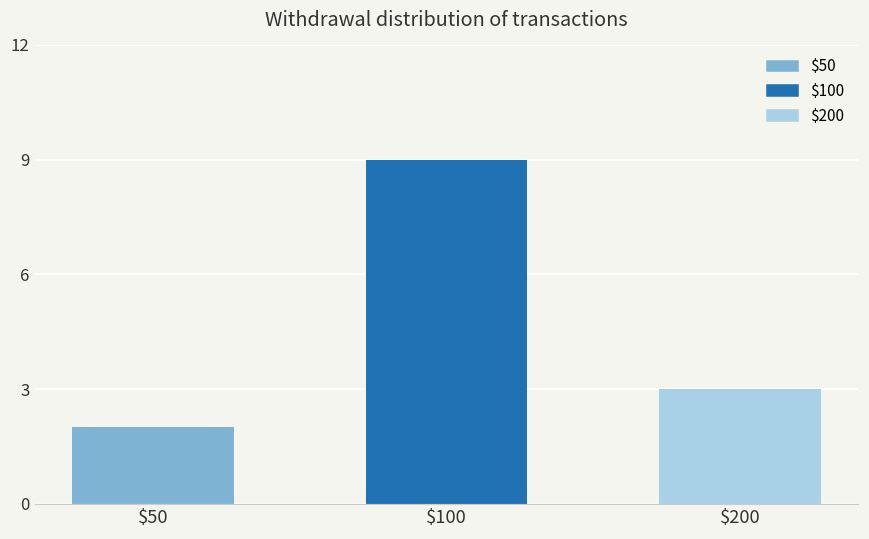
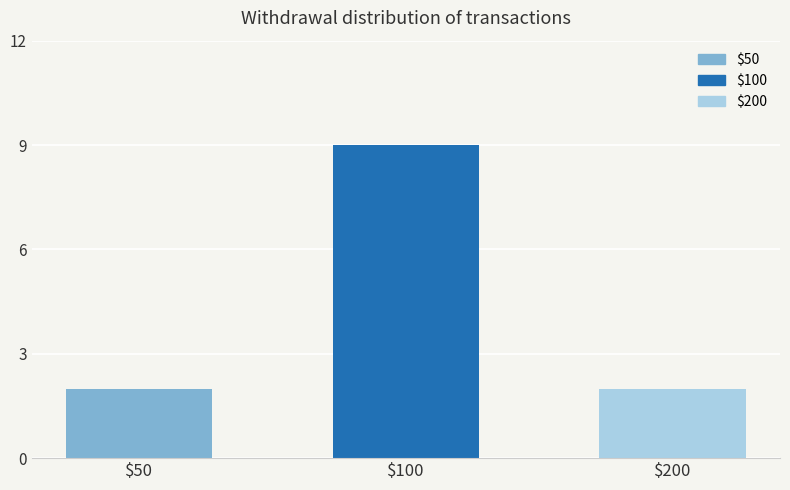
  {
    "$50": 2,
    "$100": 9,
-   "$200": 3
+   "$200": 2
  }
